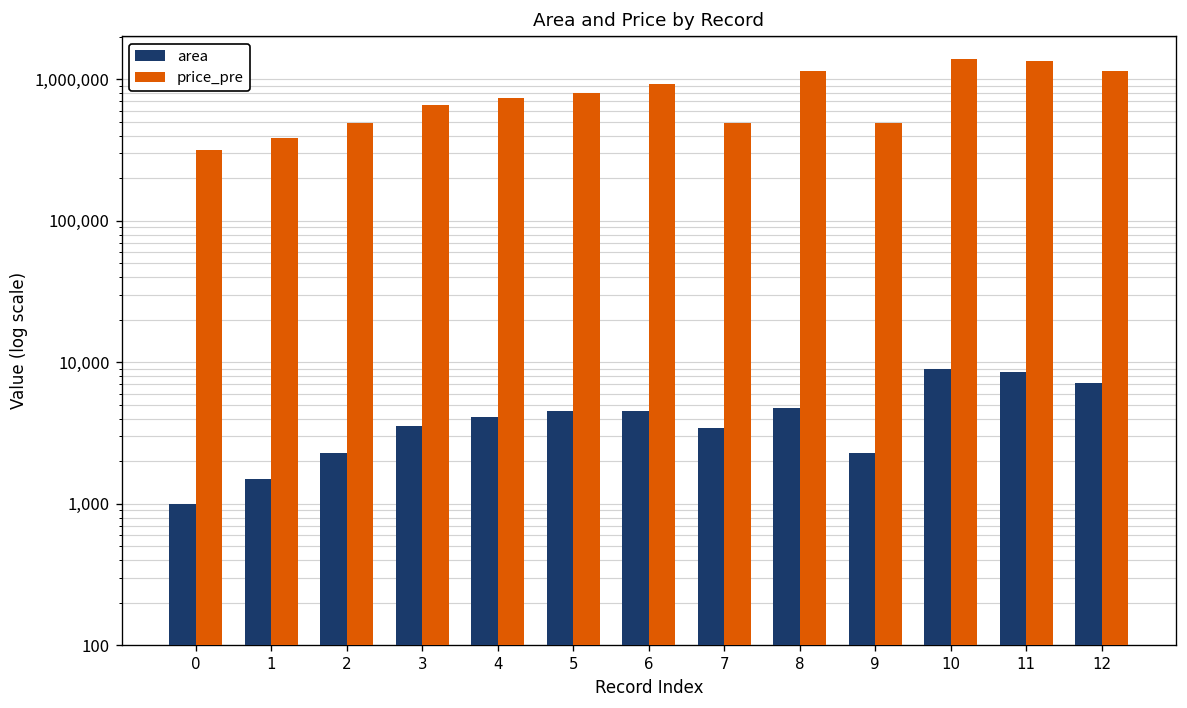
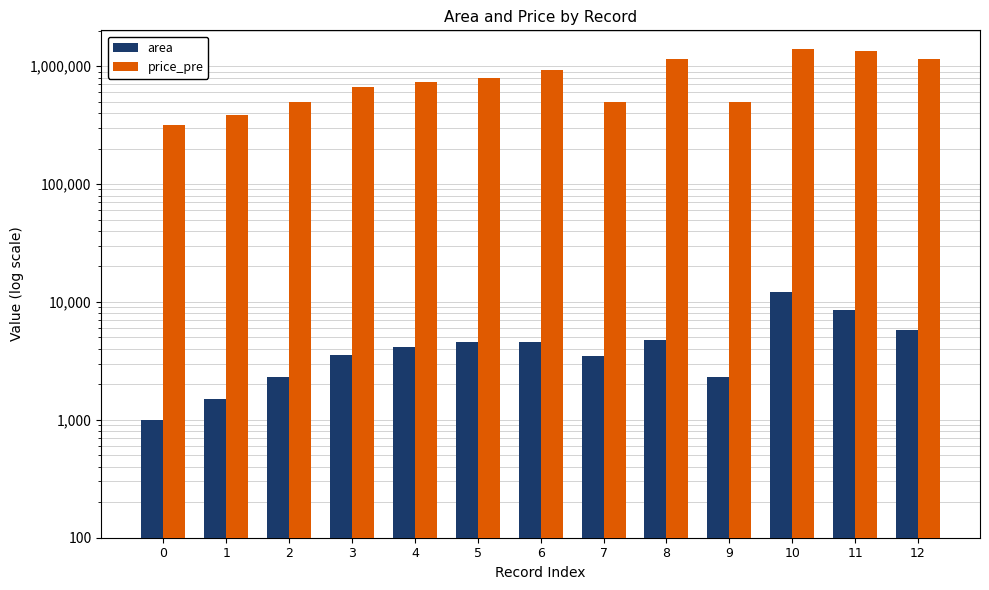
  {
    "area": {
      "0": "1,000",
      "1": "1,500",
      "2": "2,300",
      "3": "3,500",
      "4": "4,100",
      "5": "4,600",
      "6": "4,600",
      "7": "3,500",
      "8": "4,800",
      "9": "2,300",
-     "10": "9,000",
+     "10": "12,000",
      "11": "9,000",
-     "12": "7,000"
+     "12": "6,000"
    },
    "price_pre": {
      "0": "320,000",
      "1": "380,000",
      "2": "490,000",
      "3": "700,000",
      "4": "700,000",
      "5": "800,000",
      "6": "900,000",
      "7": "490,000",
      "8": "1,100,000",
      "9": "490,000",
      "10": "1,400,000",
      "11": "1,300,000",
      "12": "1,100,000"
    }
  }
